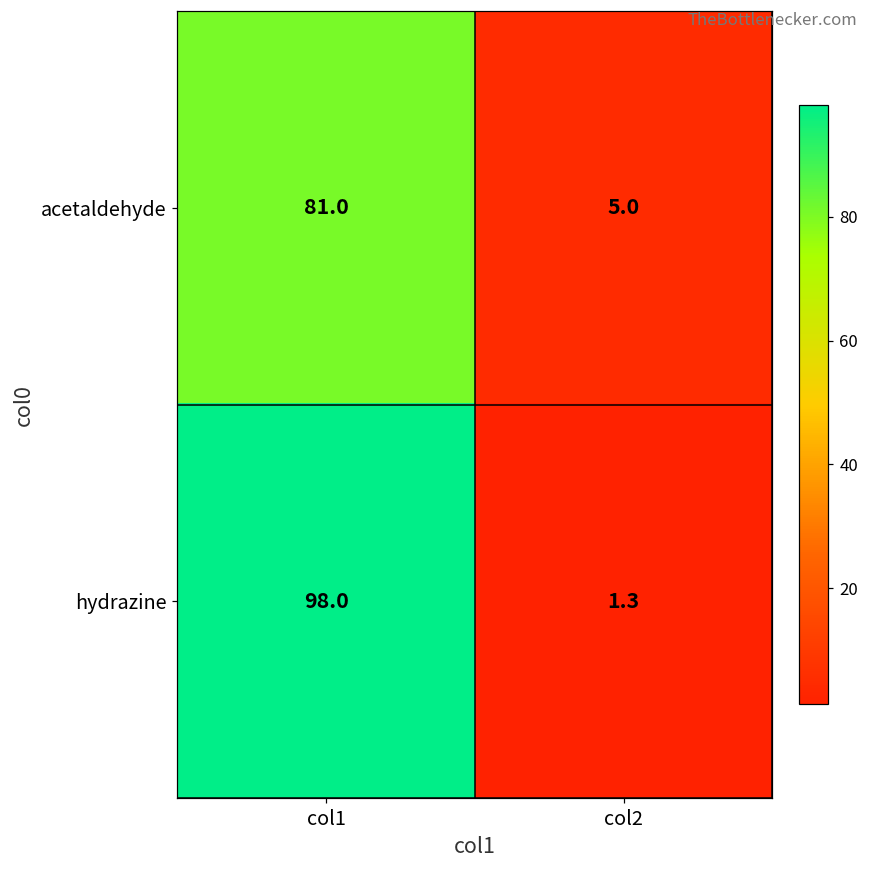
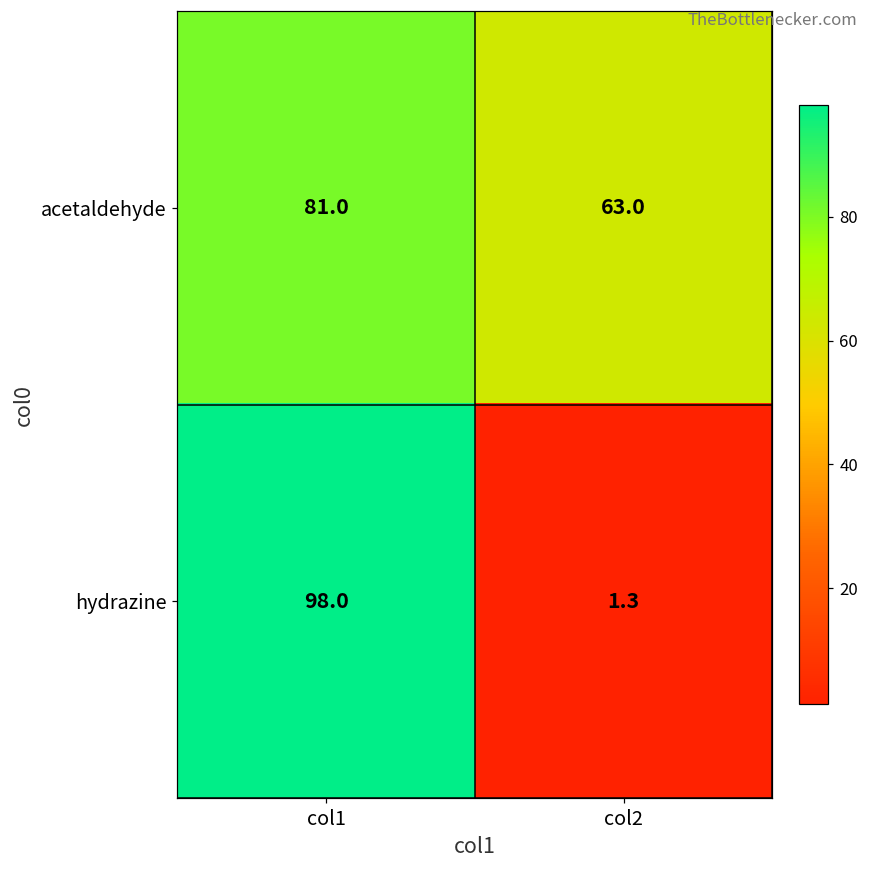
  {
    "acetaldehyde": {
      "col1": 81.0,
-     "col2": 5.0
+     "col2": 63.0
    },
    "hydrazine": {
      "col1": 98.0,
      "col2": 1.3
    }
  }
